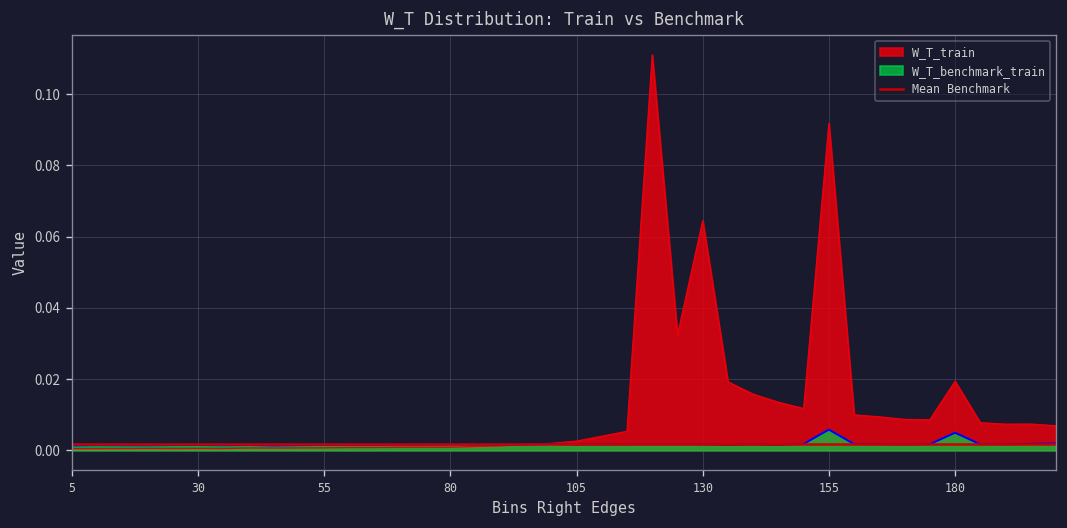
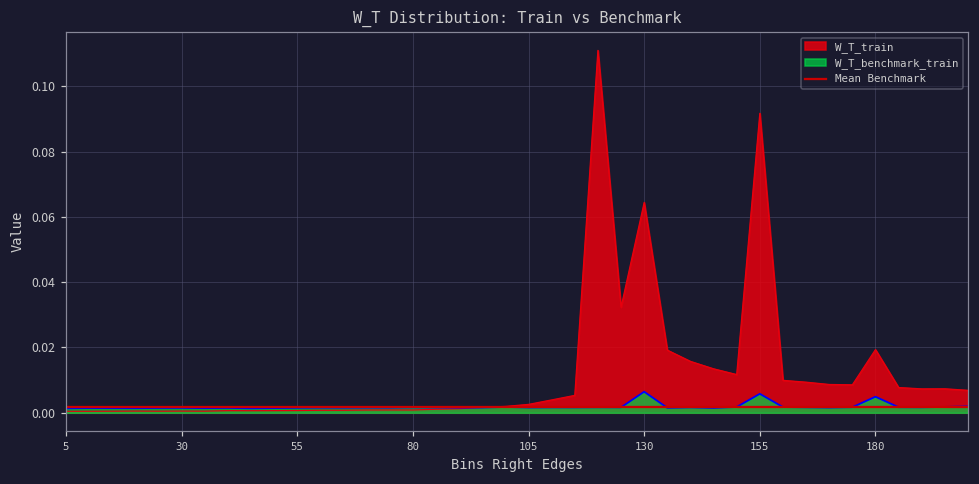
  {
    "W_T_train": {
      "5": 0.000,
      "30": 0.001,
      "105": 0.003,
      "130": 0.064,
      "155": 0.092,
      "180": 0.019
    },
    "W_T_benchmark_train": {
      "5": 0.001,
      "30": 0.002,
      "105": 0.002,
-     "130": 0.002,
+     "130": 0.006,
      "155": 0.006,
      "180": 0.005
    }
  }
